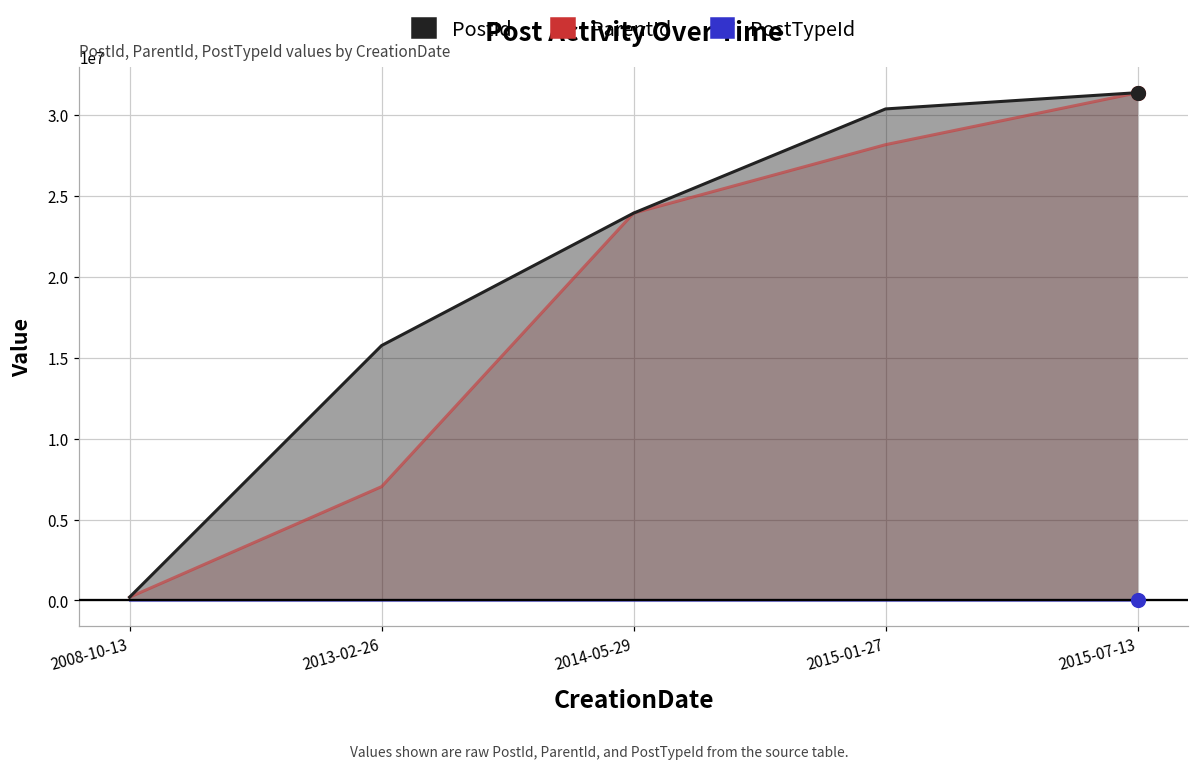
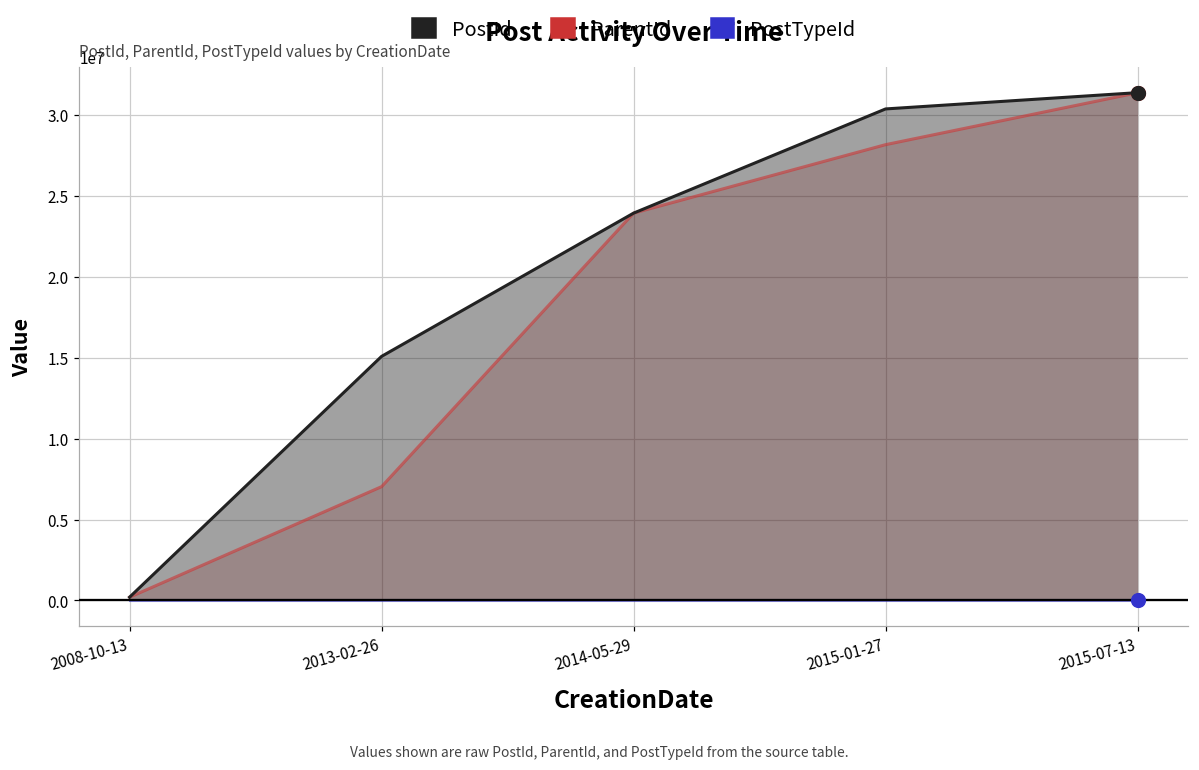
  {
    "PostId": {
-     "2013-02-26": 15800000,
+     "2013-02-26": 15100000,
      "2015-01-27": 30400000
    }
  }
